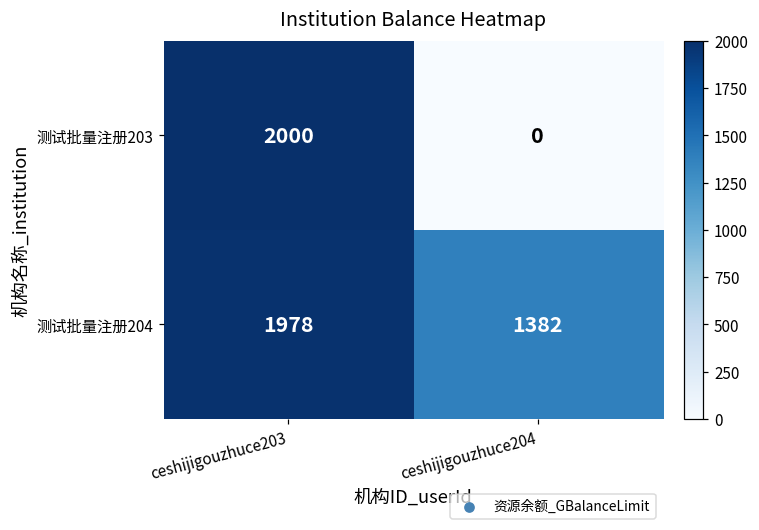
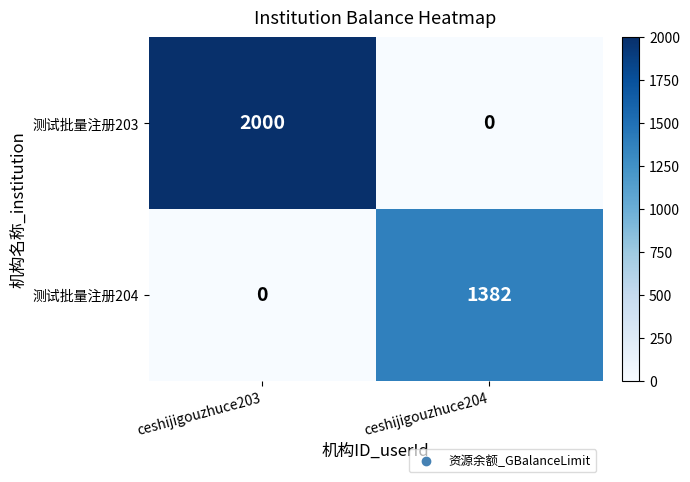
  {
    "测试批量注册203": {
      "ceshijigouzhuce203": 2000,
      "ceshijigouzhuce204": 0
    },
    "测试批量注册204": {
-     "ceshijigouzhuce203": 1978,
+     "ceshijigouzhuce203": 0,
      "ceshijigouzhuce204": 1382
    }
  }
